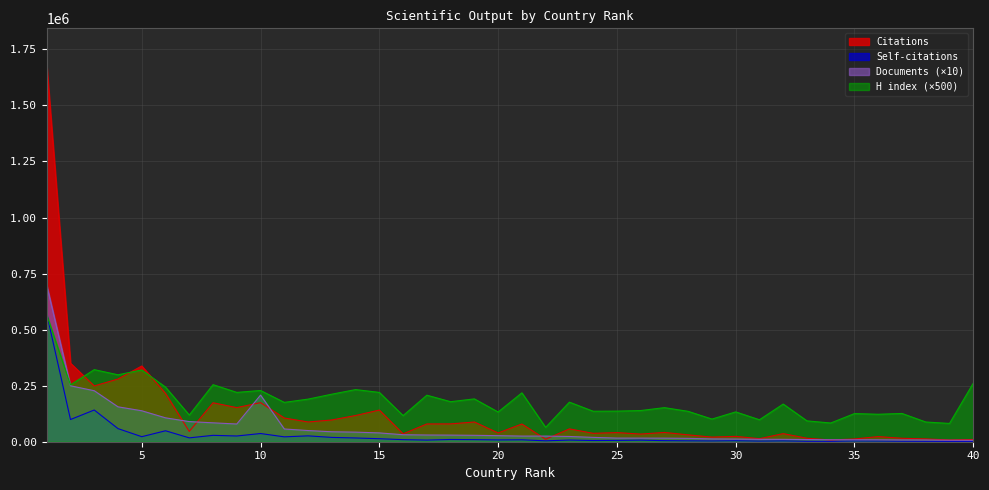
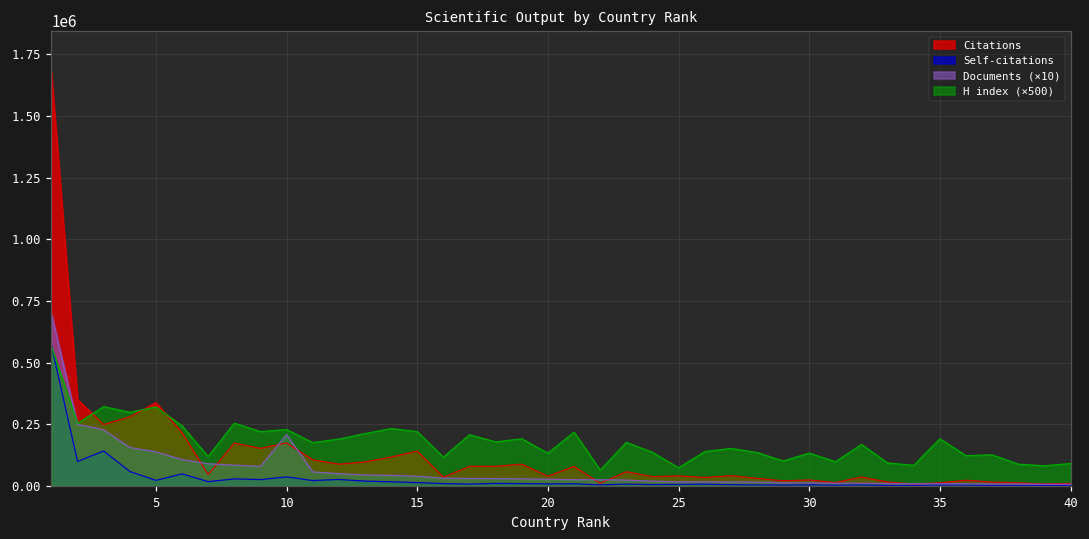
  {
    "Citations": {
      "5": 340000,
      "10": 170000,
      "15": 140000,
      "20": 40000,
      "25": 40000,
      "30": 20000
    },
    "Self-citations": {
      "5": 20000,
      "10": 40000,
      "15": 10000,
      "20": 10000
    },
    "Documents (×10)": {
      "5": 140000,
      "10": 210000,
      "15": 40000,
      "20": 30000
    },
    "H index (×500)": {
      "5": 320000,
      "10": 230000,
      "15": 220000,
      "20": 130000,
-     "25": 140000,
+     "25": 70000,
      "30": 130000,
-     "35": 130000,
-     "40": 260000
+     "35": 190000,
+     "40": 90000
    }
  }
